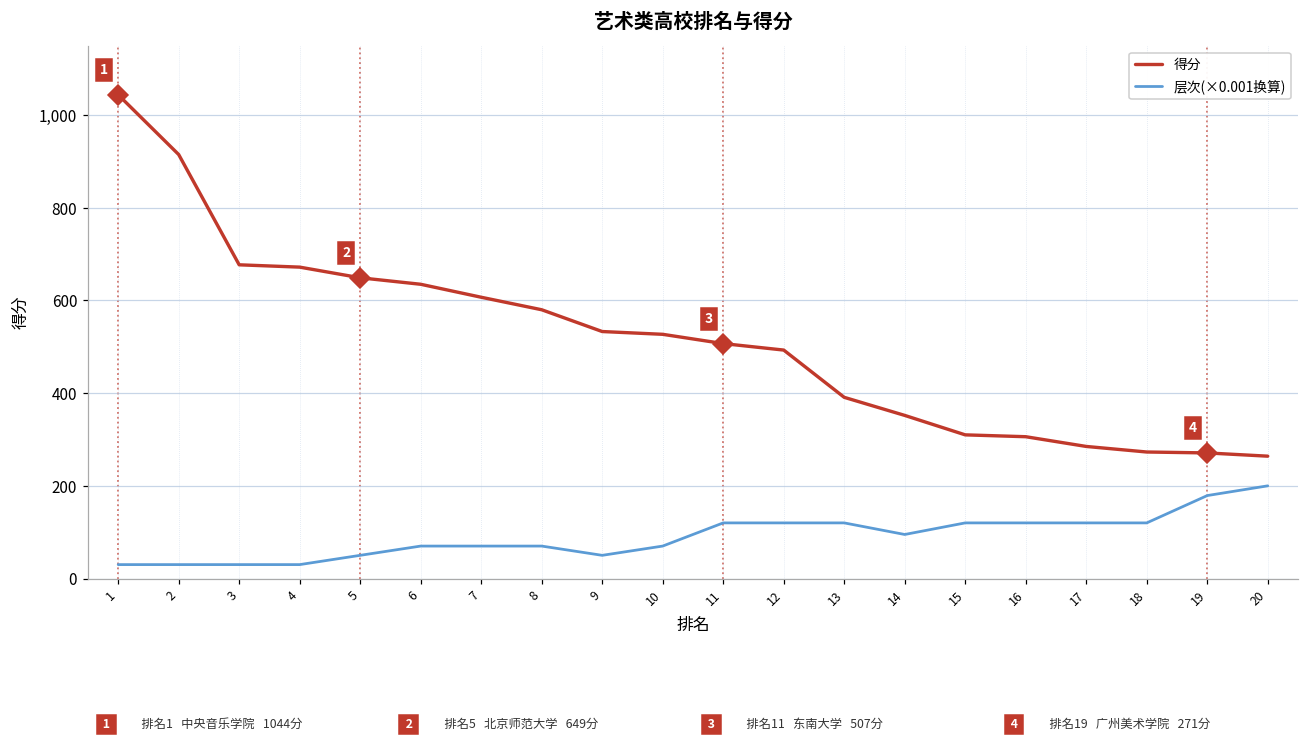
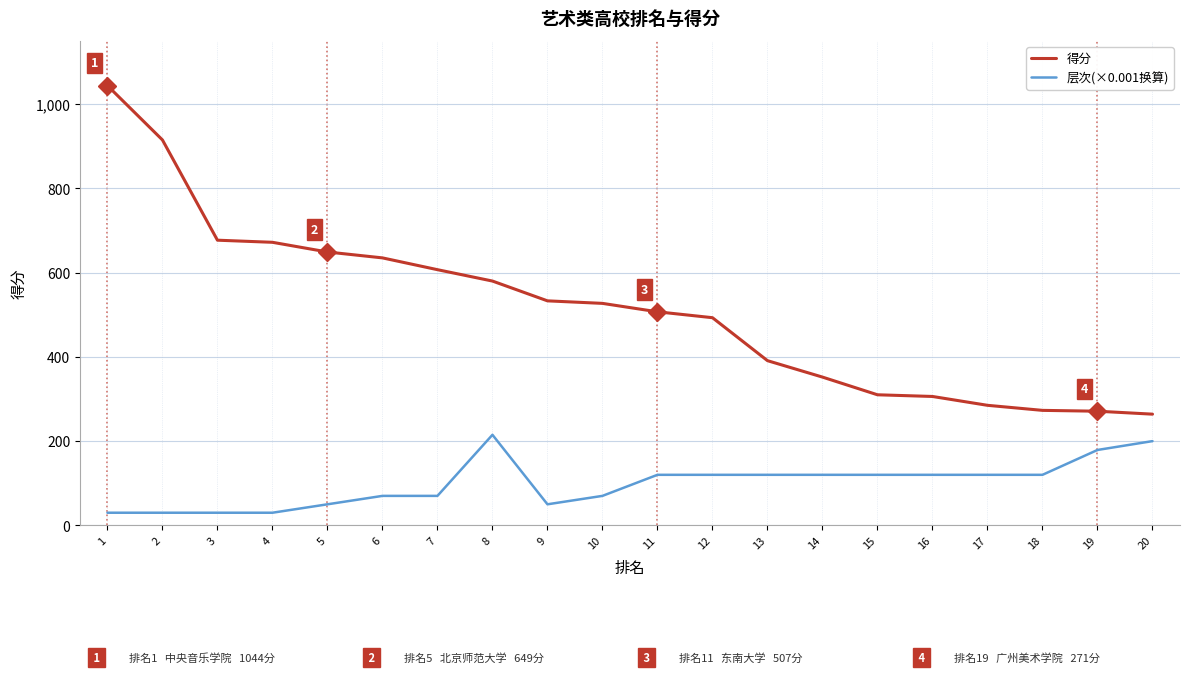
  {
    "层次(×0.001换算)": {
      "1": 30,
      "2": 30,
      "3": 30,
      "4": 30,
      "5": 50,
      "6": 70,
      "7": 70,
-     "8": 70,
+     "8": 220,
      "9": 50,
      "10": 70,
      "11": 120,
      "12": 120,
      "13": 120,
-     "14": 100,
+     "14": 120,
      "15": 120,
      "16": 120,
      "17": 120,
      "18": 120,
      "19": 180,
      "20": 200
    }
  }
